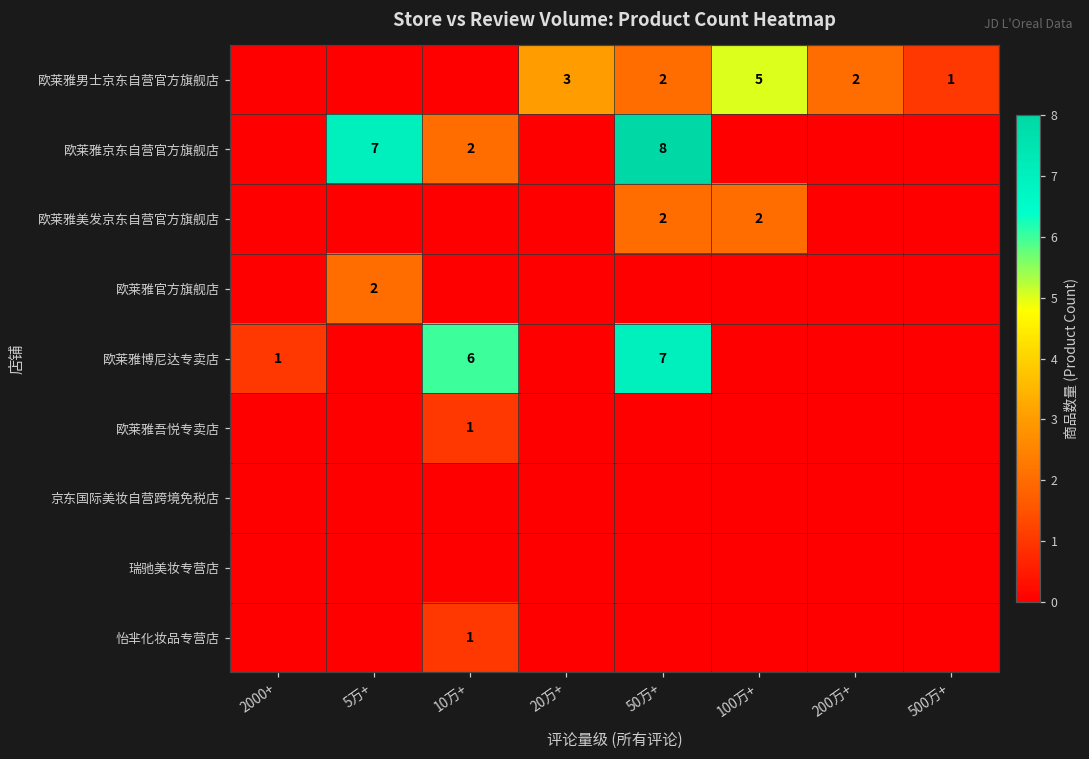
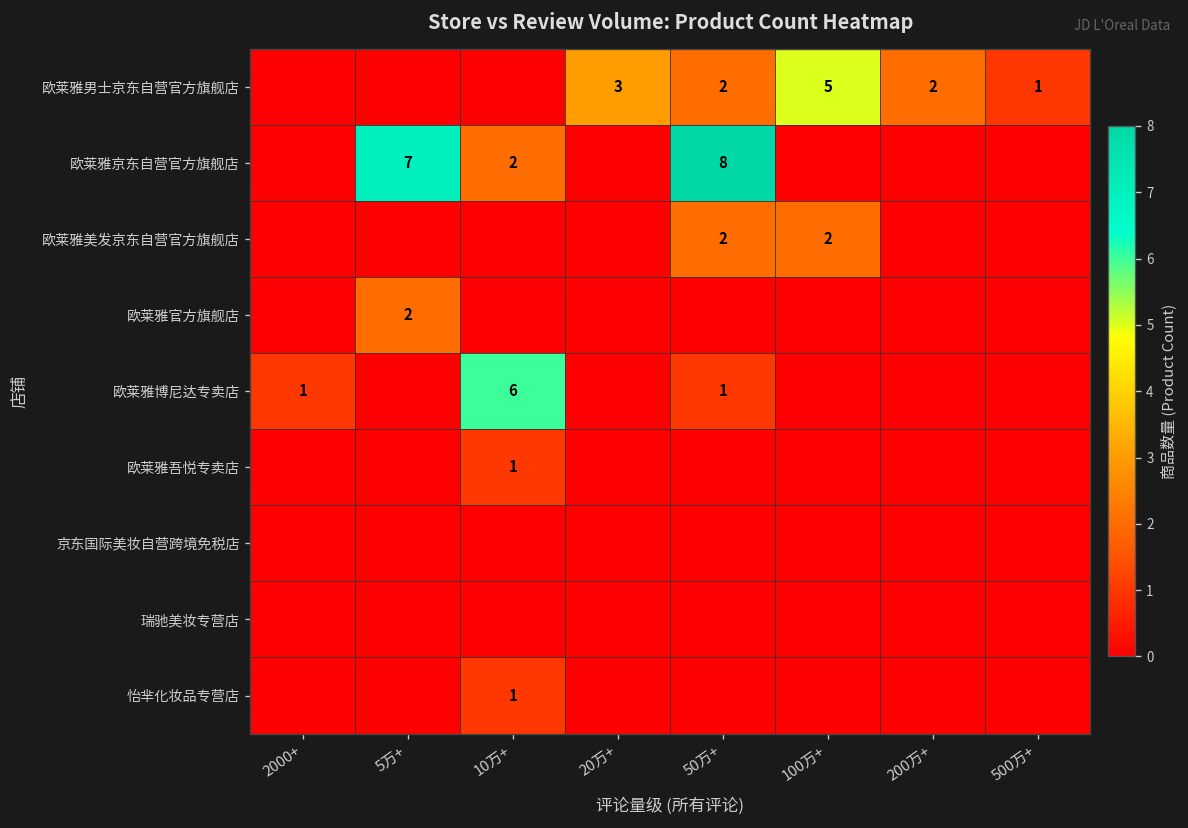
  {
    "欧莱雅男士京东自营官方旗舰店": {
      "20万+": 3,
      "50万+": 2,
      "100万+": 5,
      "200万+": 2,
      "500万+": 1
    },
    "欧莱雅京东自营官方旗舰店": {
      "5万+": 7,
      "10万+": 2,
      "50万+": 8
    },
    "欧莱雅美发京东自营官方旗舰店": {
      "50万+": 2,
      "100万+": 2
    },
    "欧莱雅官方旗舰店": {
      "5万+": 2
    },
    "欧莱雅博尼达专卖店": {
      "2000+": 1,
      "10万+": 6,
-     "50万+": 7
+     "50万+": 1
    },
    "欧莱雅吾悦专卖店": {
      "10万+": 1
    },
    "怡芈化妆品专营店": {
      "10万+": 1
    }
  }
